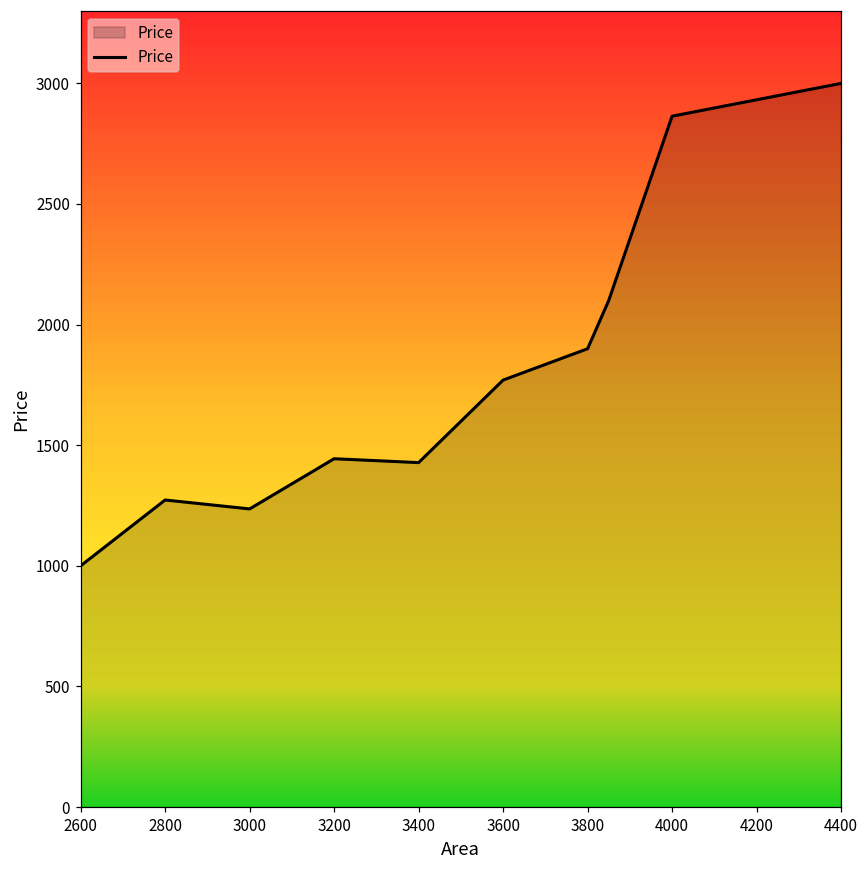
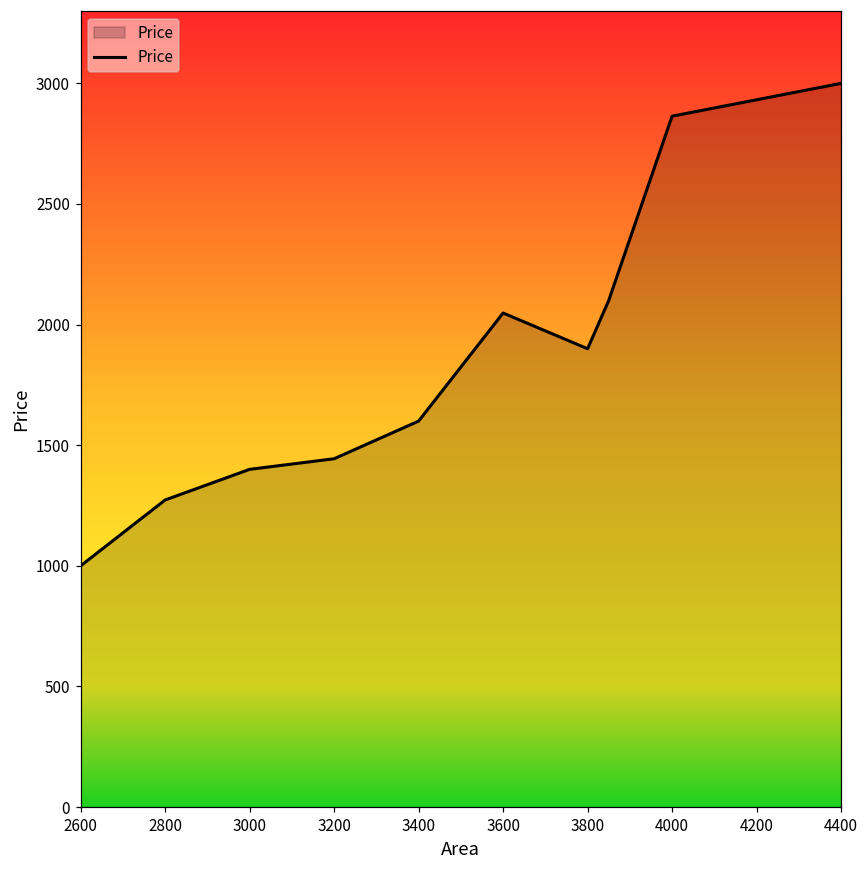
  {
    "2600": 1000,
    "2800": 1270,
-   "3000": 1240,
+   "3000": 1400,
    "3200": 1440,
-   "3400": 1430,
-   "3600": 1770,
+   "3400": 1600,
+   "3600": 2050,
    "3800": 1900,
    "4000": 2860,
    "4400": 3000
  }
